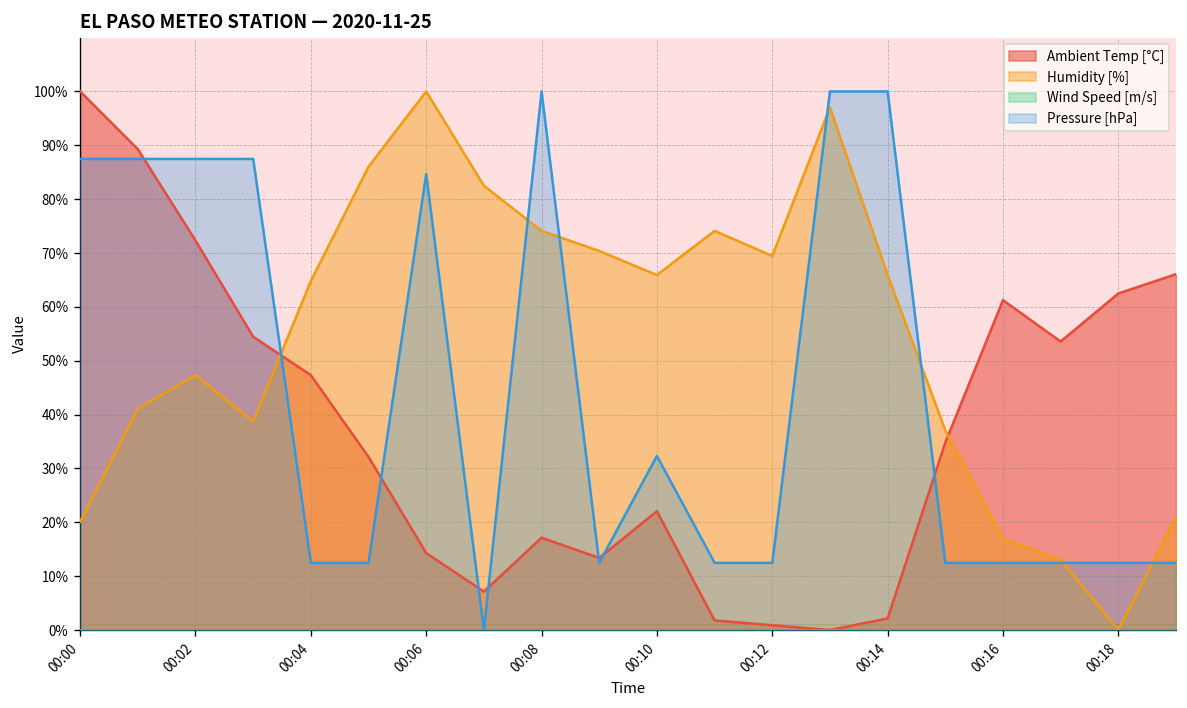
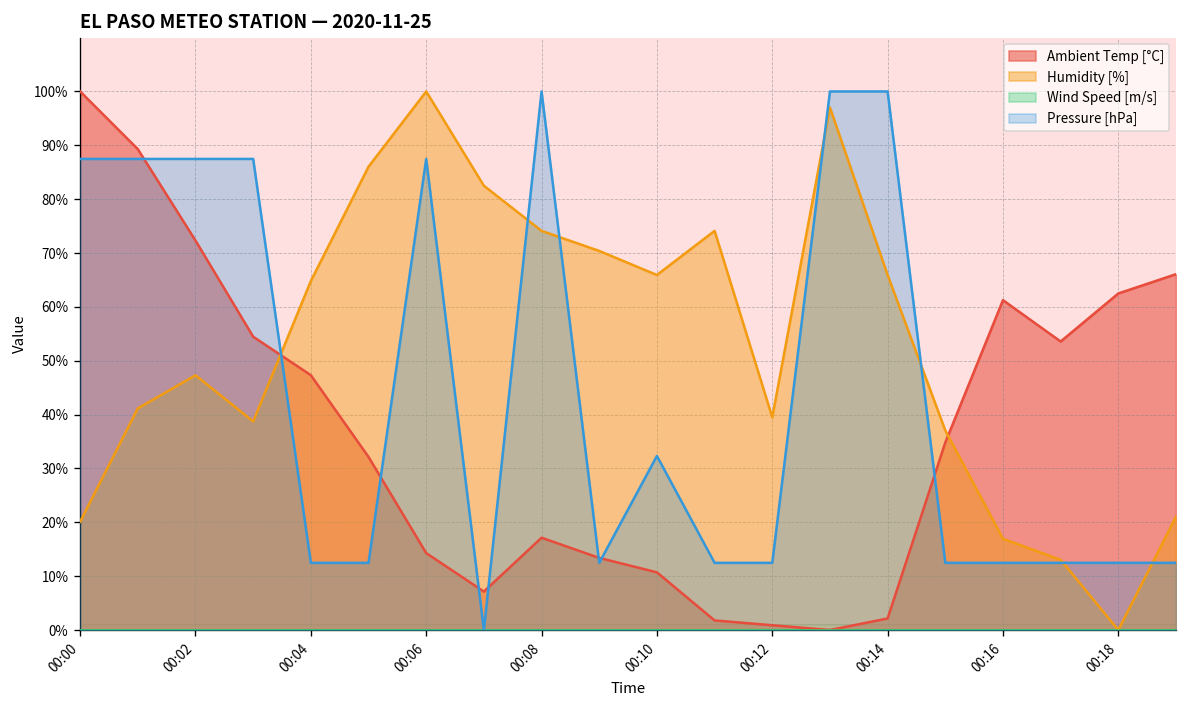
  {
    "Ambient Temp [°C]": {
      "00:00": "100%",
      "00:02": "72%",
      "00:04": "47%",
      "00:06": "14%",
      "00:08": "17%",
-     "00:10": "22%",
+     "00:10": "11%",
      "00:12": "1%",
      "00:14": "2%",
      "00:16": "61%",
      "00:18": "62%"
    },
    "Humidity [%]": {
      "00:00": "20%",
      "00:02": "47%",
      "00:04": "65%",
      "00:06": "100%",
      "00:08": "74%",
      "00:10": "66%",
-     "00:12": "69%",
+     "00:12": "40%",
      "00:14": "66%",
      "00:16": "17%"
    },
    "Wind Speed [m/s]": {
      "00:00": "0%",
      "00:02": "0%",
      "00:04": "0%",
      "00:06": "0%",
      "00:08": "0%",
      "00:10": "0%",
      "00:12": "0%",
      "00:14": "0%",
      "00:16": "0%"
    },
    "Pressure [hPa]": {
      "00:00": "87%",
      "00:02": "87%",
      "00:04": "12%",
-     "00:06": "85%",
+     "00:06": "87%",
      "00:08": "100%",
      "00:10": "32%",
      "00:12": "12%",
      "00:14": "100%",
      "00:16": "12%",
      "00:18": "12%"
    }
  }
